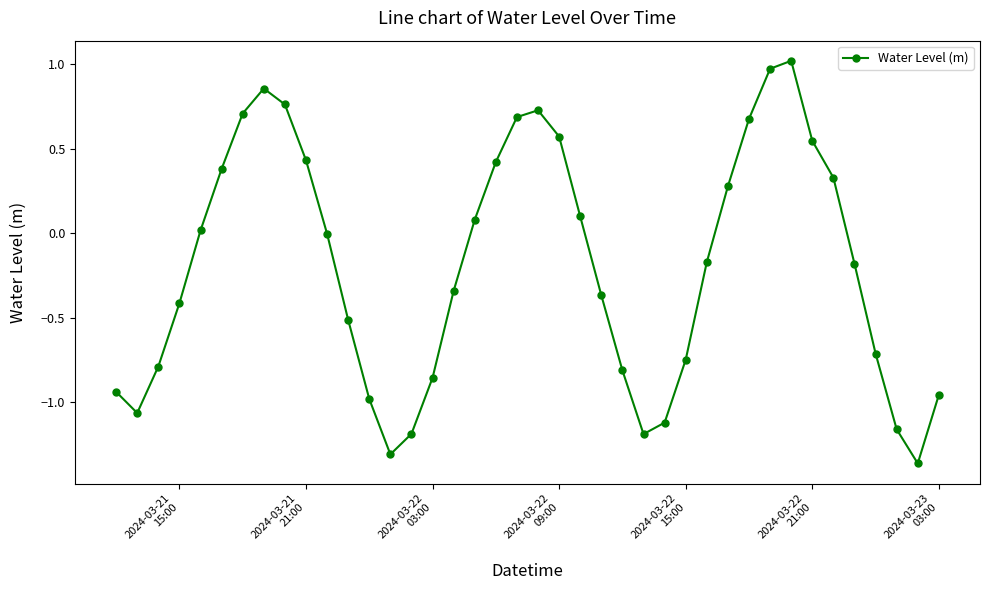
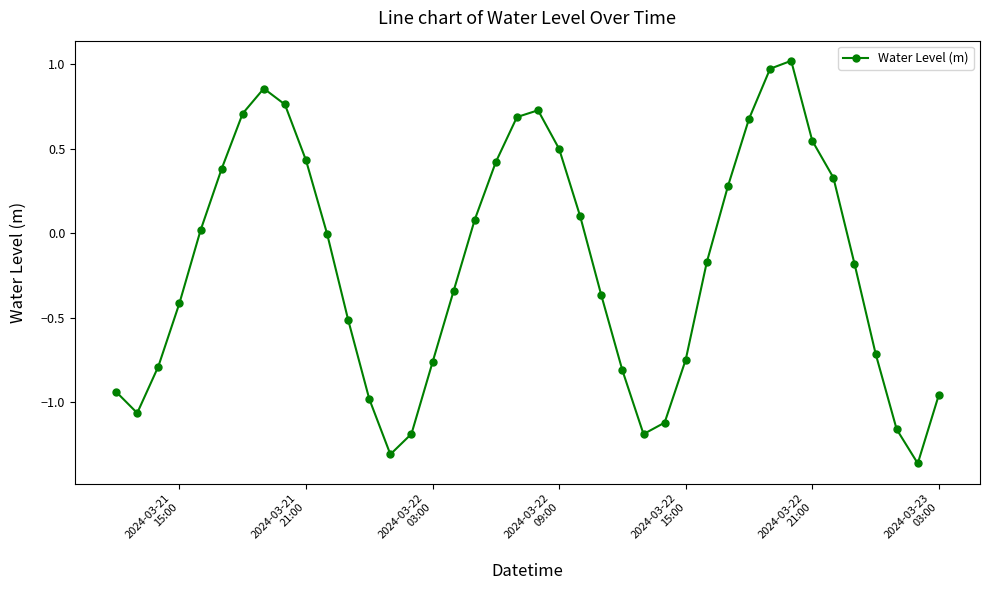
  {
    "2024-03-21 15:00": -0.41,
    "2024-03-21 21:00": 0.43,
-   "2024-03-22 03:00": -0.85,
-   "2024-03-22 09:00": 0.57,
+   "2024-03-22 03:00": -0.76,
+   "2024-03-22 09:00": 0.50,
    "2024-03-22 15:00": -0.75,
    "2024-03-22 21:00": 0.55,
    "2024-03-23 03:00": -0.95
  }
